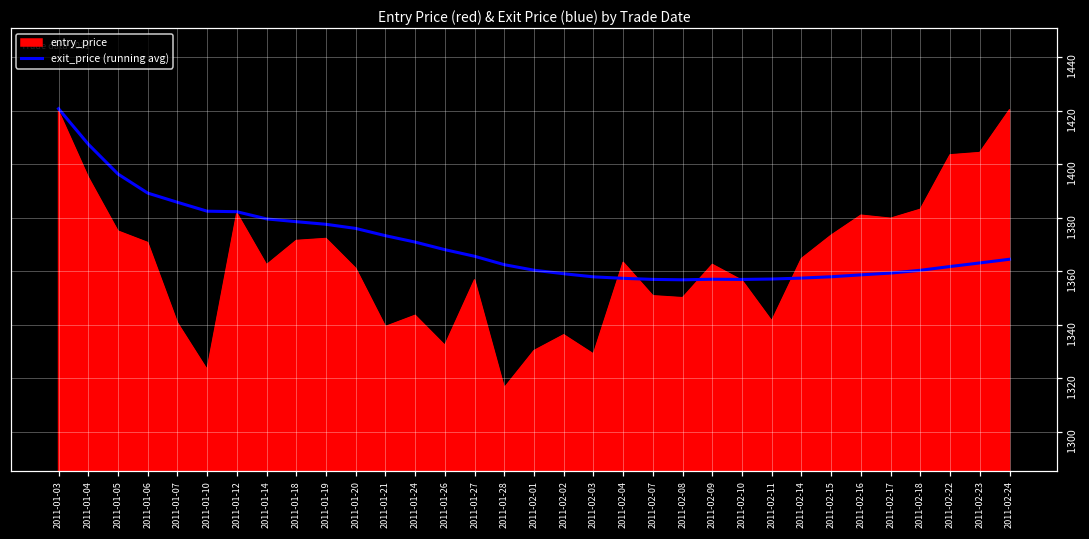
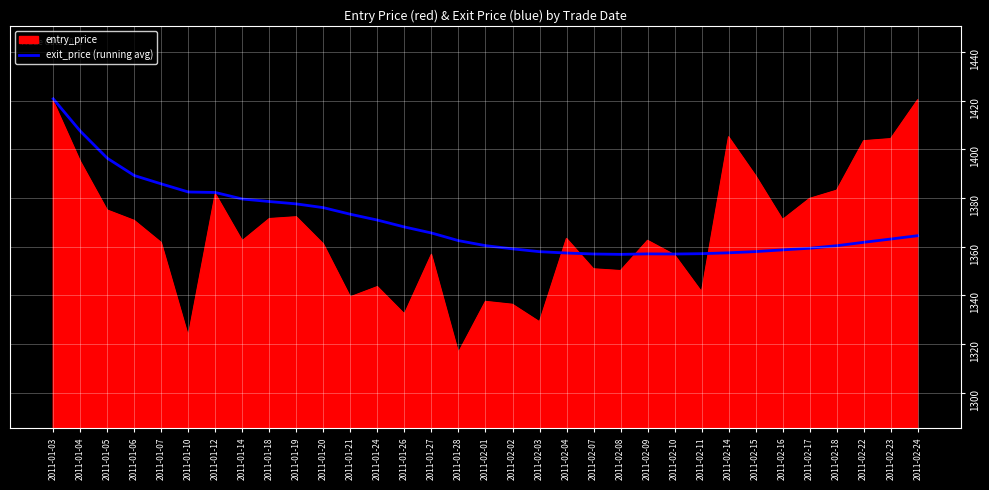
  {
    "entry_price": {
      "2011-01-04": 1395,
      "2011-01-05": 1375,
      "2011-01-06": 1371,
-     "2011-01-07": 1341,
+     "2011-01-07": 1362,
      "2011-01-10": 1323,
      "2011-01-14": 1362,
      "2011-01-18": 1372,
      "2011-01-19": 1372,
      "2011-01-20": 1361,
      "2011-01-21": 1339,
      "2011-01-24": 1344,
      "2011-01-26": 1332,
      "2011-01-27": 1357,
      "2011-01-28": 1317,
-     "2011-02-01": 1330,
+     "2011-02-01": 1338,
      "2011-02-02": 1336,
      "2011-02-03": 1329,
      "2011-02-04": 1363,
      "2011-02-07": 1351,
      "2011-02-08": 1350,
      "2011-02-09": 1363,
      "2011-02-11": 1341,
-     "2011-02-14": 1365,
-     "2011-02-15": 1374,
-     "2011-02-16": 1381,
+     "2011-02-14": 1405,
+     "2011-02-15": 1389,
+     "2011-02-16": 1371,
      "2011-02-17": 1380,
      "2011-02-18": 1383,
      "2011-02-22": 1404,
      "2011-02-23": 1404,
      "2011-02-24": 1420
    },
    "exit_price (running avg)": {
      "2011-01-04": 1408,
      "2011-01-05": 1396,
      "2011-01-06": 1389,
      "2011-01-07": 1386,
      "2011-01-10": 1383,
      "2011-01-14": 1380,
      "2011-01-18": 1379,
      "2011-01-19": 1378,
      "2011-01-20": 1376,
      "2011-01-21": 1373,
      "2011-01-24": 1371,
      "2011-01-26": 1368,
      "2011-01-27": 1366,
      "2011-01-28": 1363,
      "2011-02-01": 1360,
      "2011-02-02": 1359,
      "2011-02-03": 1358,
      "2011-02-04": 1357,
      "2011-02-07": 1357,
      "2011-02-08": 1357,
      "2011-02-09": 1357,
      "2011-02-11": 1357,
      "2011-02-14": 1358,
      "2011-02-15": 1358,
      "2011-02-16": 1359,
      "2011-02-17": 1359,
      "2011-02-18": 1360,
      "2011-02-22": 1362,
      "2011-02-23": 1363,
      "2011-02-24": 1365
    }
  }
